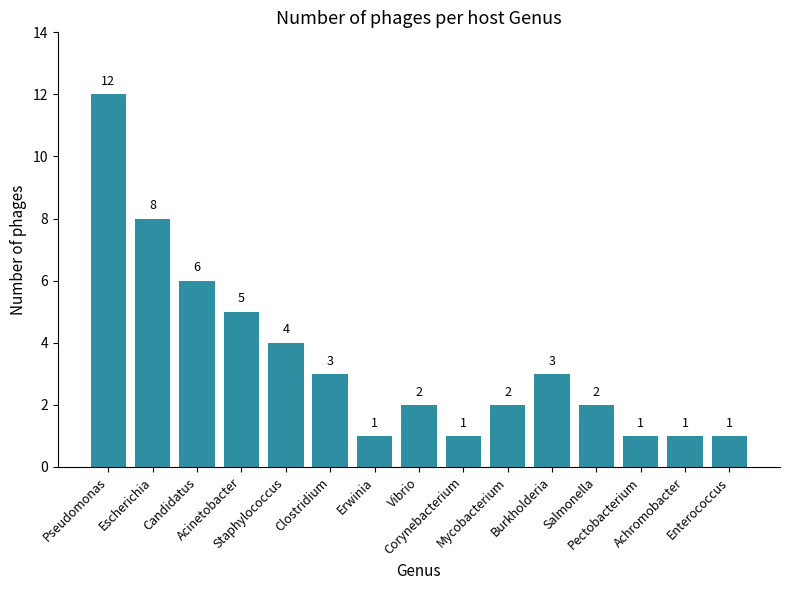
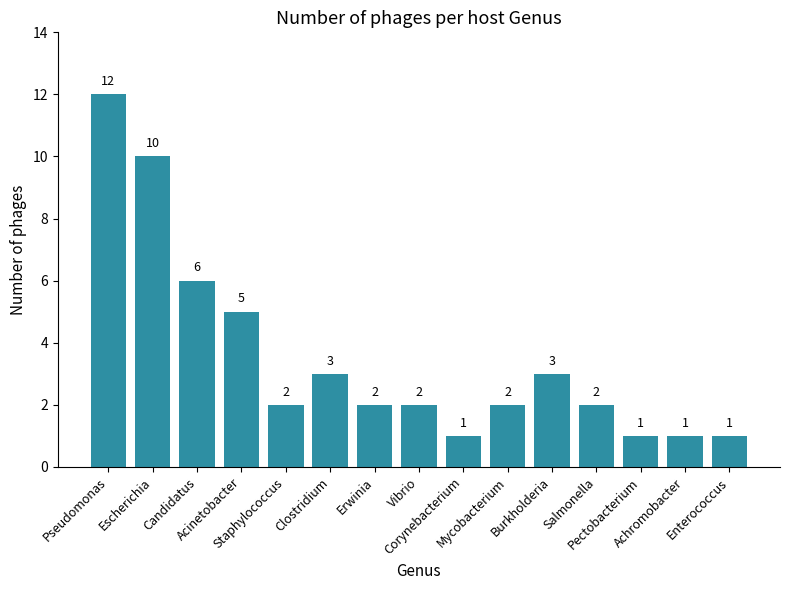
  {
    "Pseudomonas": 12,
-   "Escherichia": 8,
+   "Escherichia": 10,
    "Candidatus": 6,
    "Acinetobacter": 5,
-   "Staphylococcus": 4,
+   "Staphylococcus": 2,
    "Clostridium": 3,
-   "Erwinia": 1,
+   "Erwinia": 2,
    "Vibrio": 2,
    "Corynebacterium": 1,
    "Mycobacterium": 2,
    "Burkholderia": 3,
    "Salmonella": 2,
    "Pectobacterium": 1,
    "Achromobacter": 1,
    "Enterococcus": 1
  }
